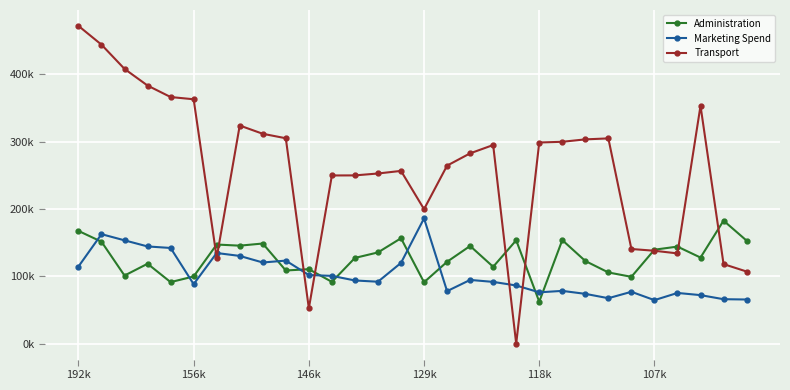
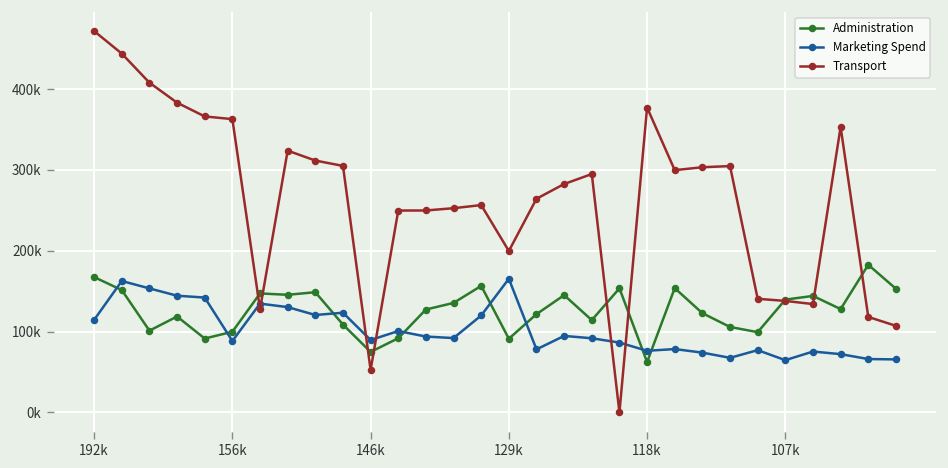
  {
    "Administration": {
      "192k": 170000,
      "156k": 100000,
-     "146k": 110000,
+     "146k": 70000,
      "129k": 90000,
      "118k": 60000
    },
    "Marketing Spend": {
      "192k": 110000,
      "156k": 90000,
-     "146k": 100000,
-     "129k": 190000,
+     "146k": 90000,
+     "129k": 170000,
      "118k": 80000,
      "107k": 60000
    },
    "Transport": {
      "192k": 470000,
      "156k": 360000,
      "146k": 50000,
      "129k": 200000,
-     "118k": 300000
+     "118k": 380000
    }
  }
